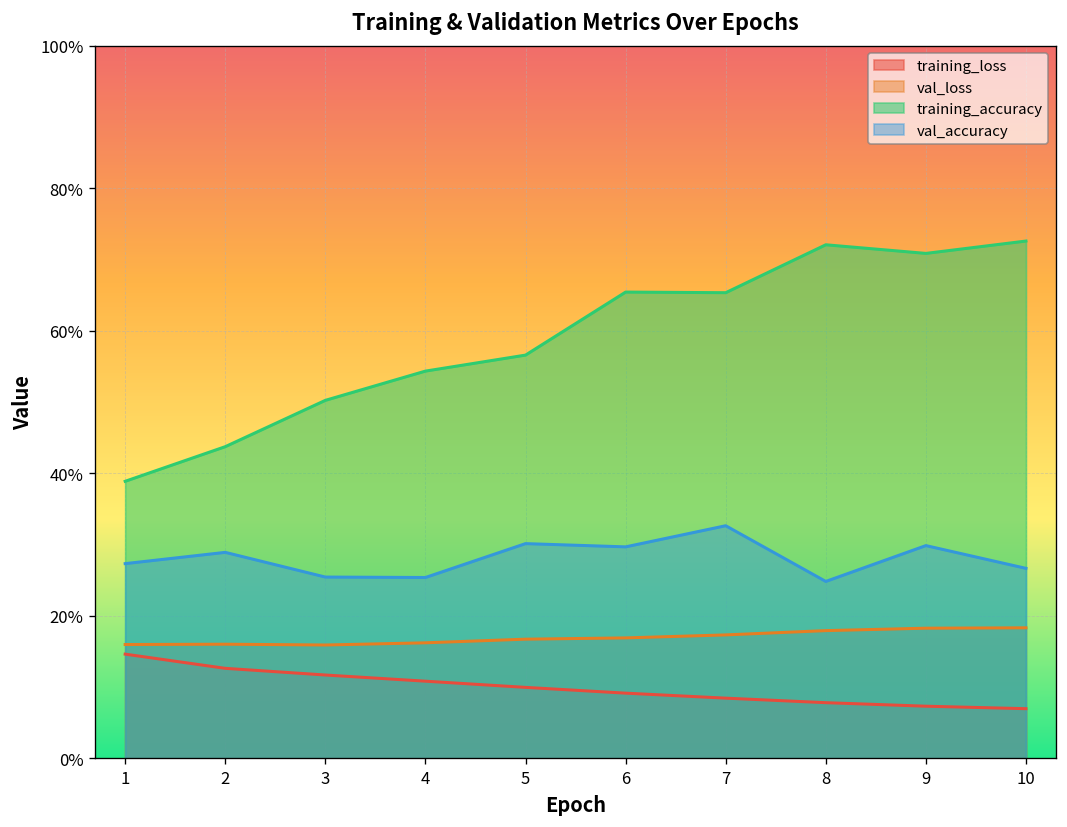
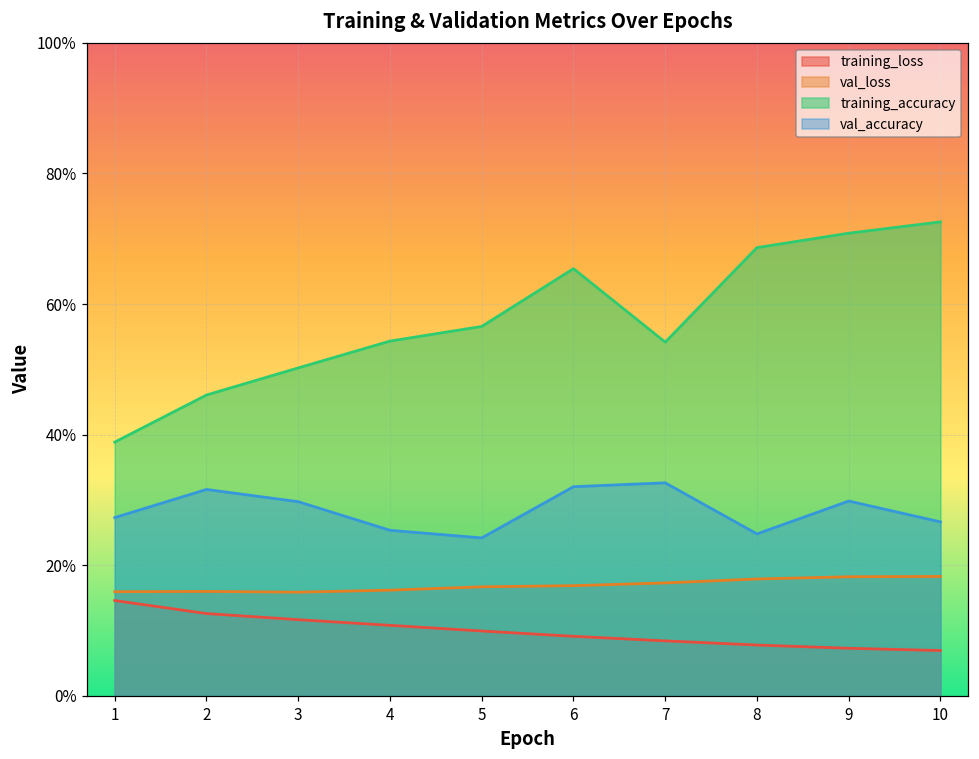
  {
    "training_accuracy": {
      "1": "39%",
-     "2": "44%",
+     "2": "46%",
      "3": "50%",
      "4": "54%",
      "5": "57%",
      "6": "65%",
-     "7": "65%",
-     "8": "72%",
+     "7": "54%",
+     "8": "69%",
      "9": "71%",
      "10": "73%"
    },
    "val_accuracy": {
      "1": "27%",
-     "2": "29%",
-     "3": "25%",
+     "2": "32%",
+     "3": "30%",
      "4": "25%",
-     "5": "30%",
-     "6": "30%",
+     "5": "24%",
+     "6": "32%",
      "7": "33%",
      "8": "25%",
      "9": "30%",
      "10": "27%"
    }
  }
